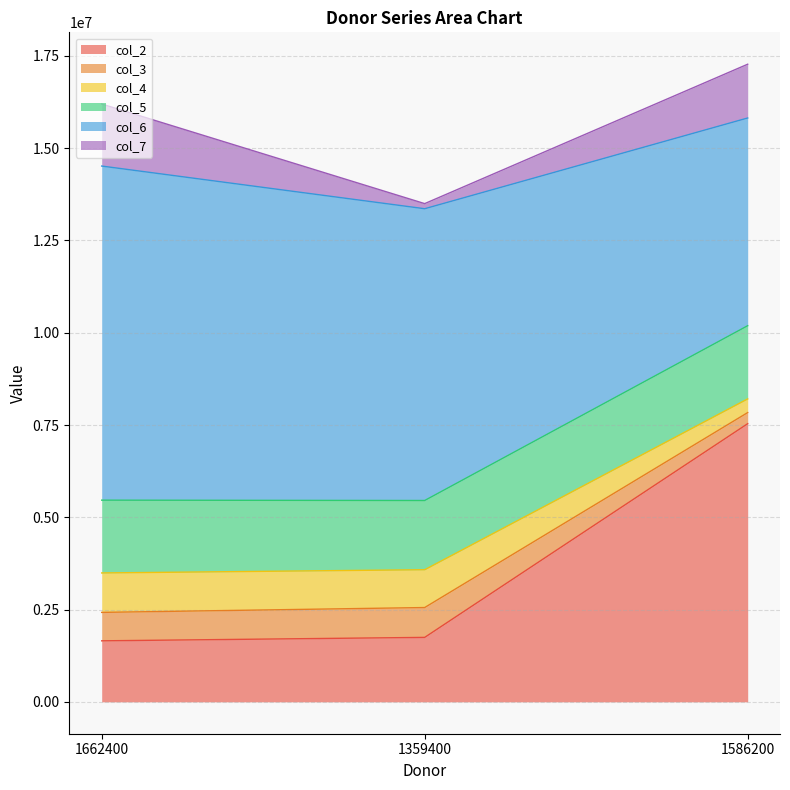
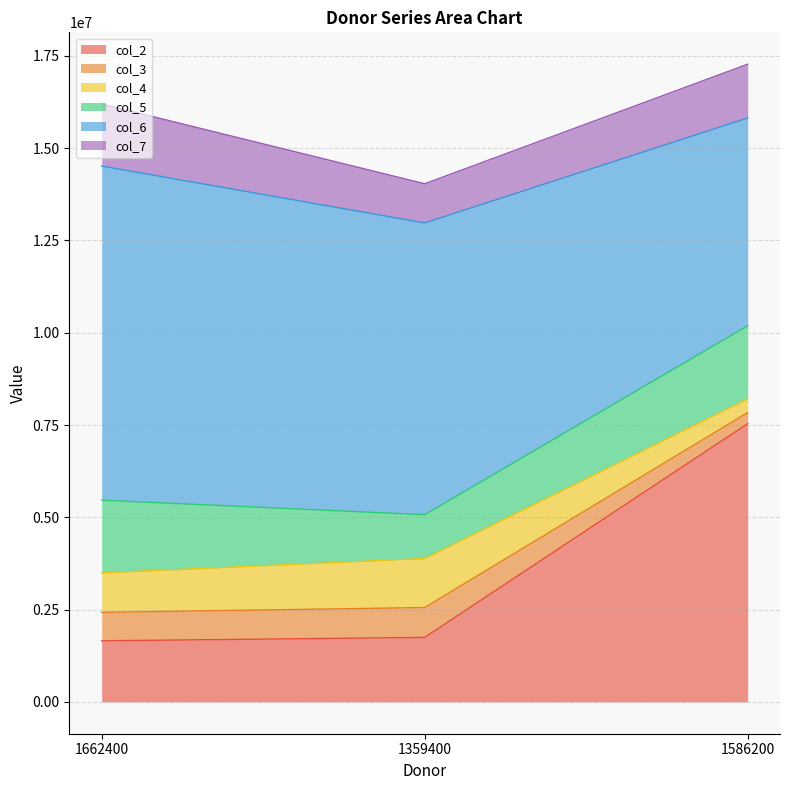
  {
    "col_4": {
      "1662400": 1100000,
-     "1359400": 1000000,
+     "1359400": 1300000,
      "1586200": 400000
    },
    "col_5": {
      "1662400": 2000000,
-     "1359400": 1900000,
+     "1359400": 1200000,
      "1586200": 2000000
    },
    "col_6": {
      "1662400": 9100000,
      "1359400": 7900000,
      "1586200": 5600000
    },
    "col_7": {
-     "1359400": 100000,
+     "1359400": 1100000,
      "1586200": 1500000
    }
  }
